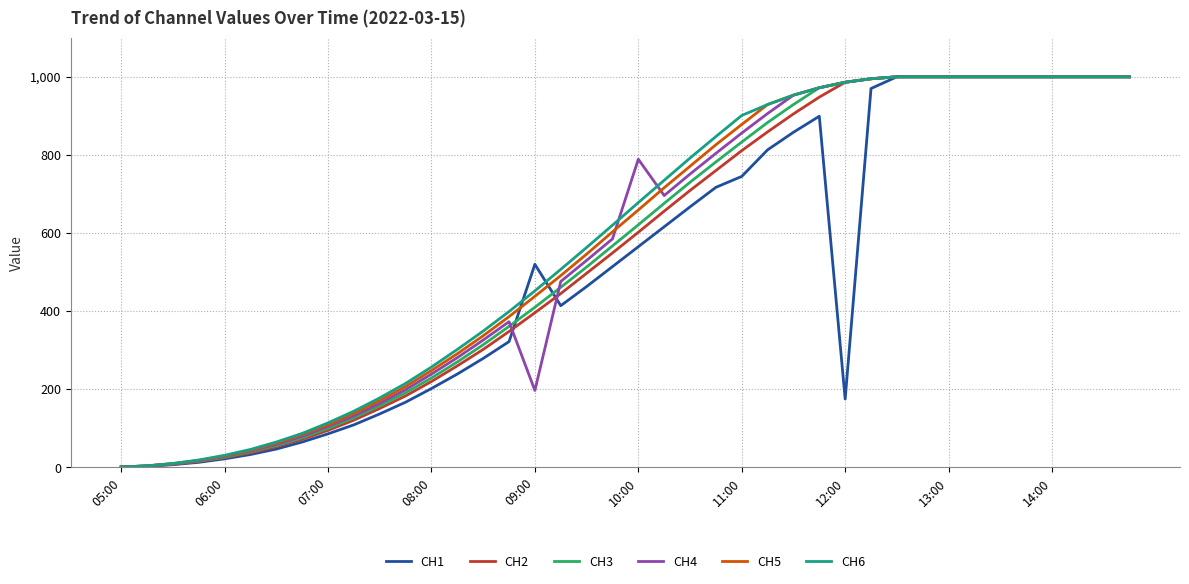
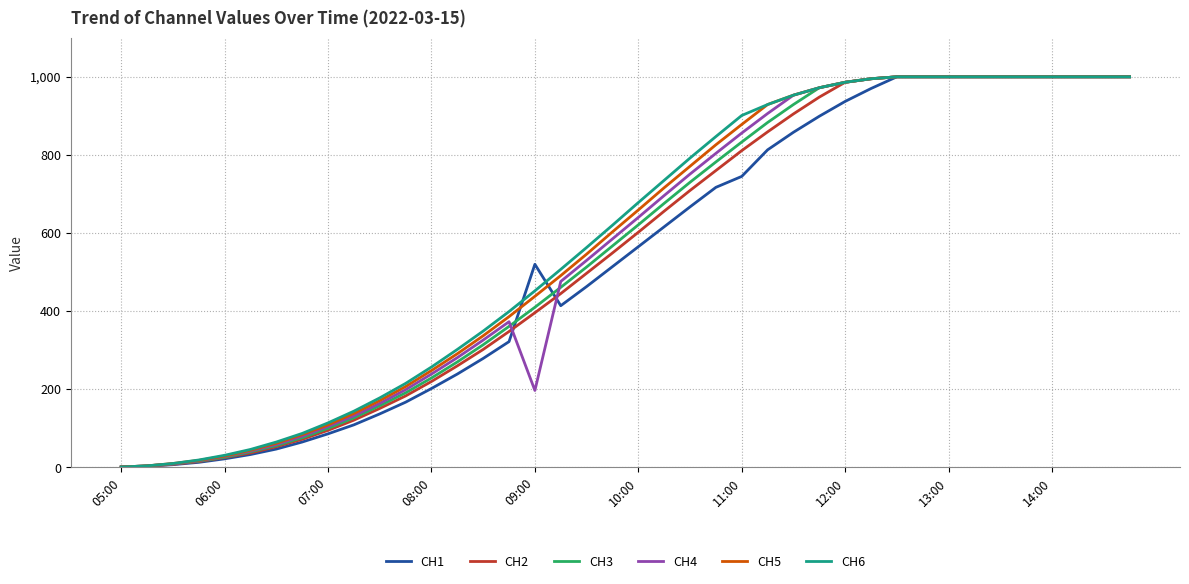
  {
    "CH1": {
      "07:00": 90,
      "08:00": 200,
      "09:00": 520,
      "10:00": 570,
      "11:00": 750,
-     "12:00": 180
+     "12:00": 940
    },
    "CH4": {
      "08:00": 240,
      "09:00": 200,
-     "10:00": 790,
+     "10:00": 640,
      "11:00": 860
    }
  }
